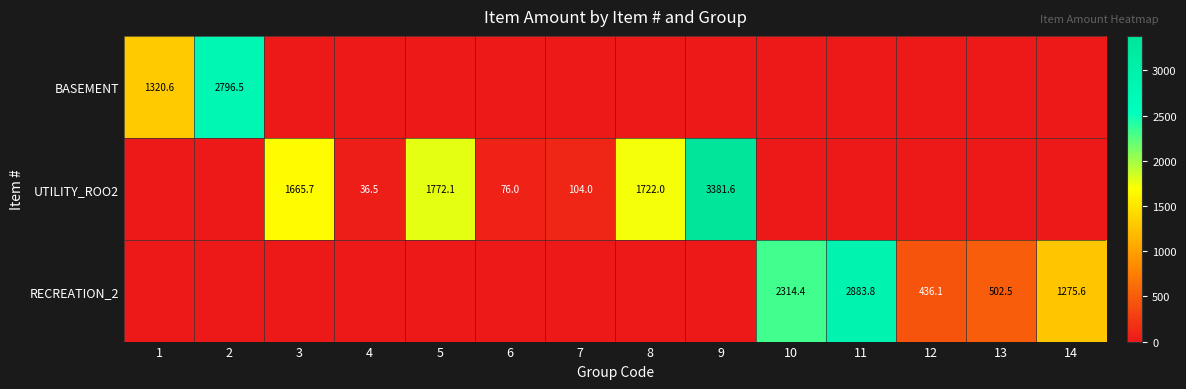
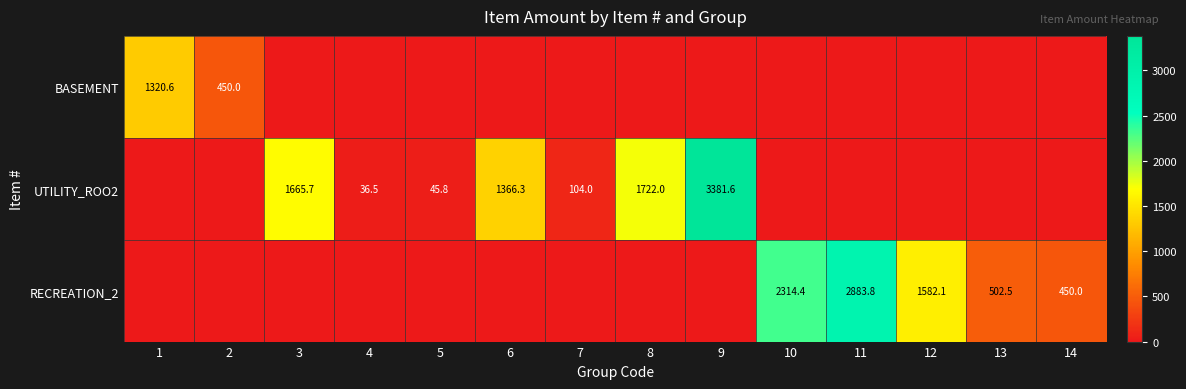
  {
    "BASEMENT": {
      "1": 1320.6,
-     "2": 2796.5
+     "2": 450.0
    },
    "UTILITY_ROO2": {
      "3": 1665.7,
      "4": 36.5,
-     "5": 1772.1,
-     "6": 76.0,
+     "5": 45.8,
+     "6": 1366.3,
      "7": 104.0,
      "8": 1722.0,
      "9": 3381.6
    },
    "RECREATION_2": {
      "10": 2314.4,
      "11": 2883.8,
-     "12": 436.1,
+     "12": 1582.1,
      "13": 502.5,
-     "14": 1275.6
+     "14": 450.0
    }
  }
